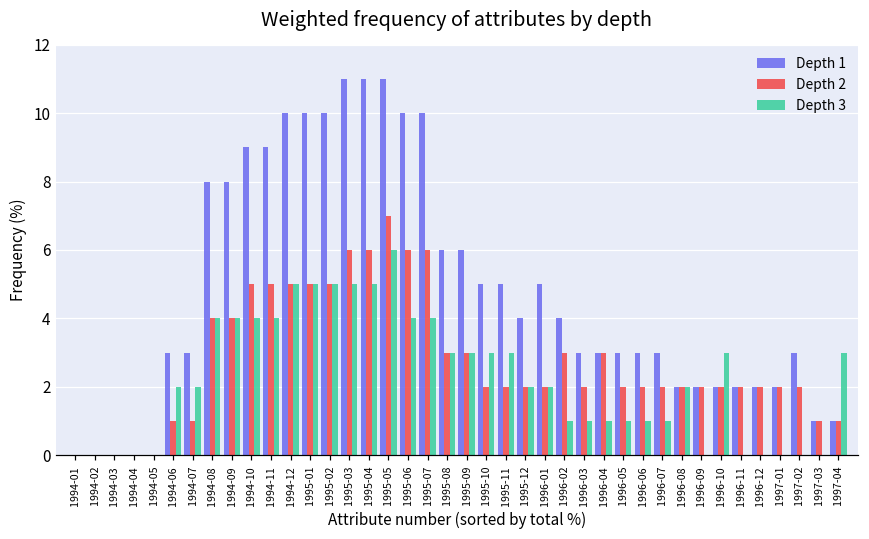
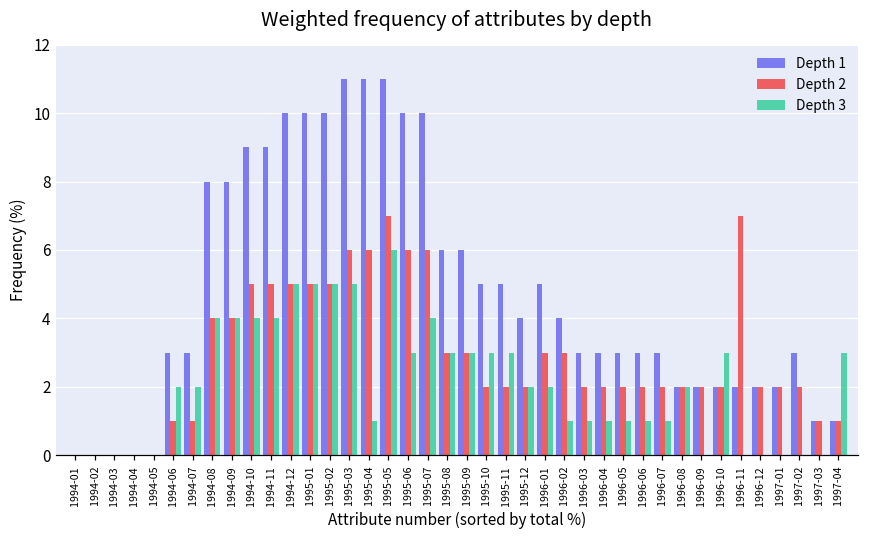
  {
    "Depth 1": {
      "1994-01": 0,
      "1994-02": 0,
      "1994-03": 0,
      "1994-04": 0,
      "1994-05": 0,
      "1994-06": 3,
      "1994-07": 3,
      "1994-08": 8,
      "1994-09": 8,
      "1994-10": 9,
      "1994-11": 9,
      "1994-12": 10,
      "1995-01": 10,
      "1995-02": 10,
      "1995-03": 11,
      "1995-04": 11,
      "1995-05": 11,
      "1995-06": 10,
      "1995-07": 10,
      "1995-08": 6,
      "1995-09": 6,
      "1995-10": 5,
      "1995-11": 5,
      "1995-12": 4,
      "1996-01": 5,
      "1996-02": 4,
      "1996-03": 3,
      "1996-04": 3,
      "1996-05": 3,
      "1996-06": 3,
      "1996-07": 3,
      "1996-08": 2,
      "1996-09": 2,
      "1996-10": 2,
      "1996-11": 2,
      "1996-12": 2,
      "1997-01": 2,
      "1997-02": 3,
      "1997-03": 1,
      "1997-04": 1
    },
    "Depth 2": {
      "1994-01": 0,
      "1994-02": 0,
      "1994-03": 0,
      "1994-04": 0,
      "1994-05": 0,
      "1994-06": 1,
      "1994-07": 1,
      "1994-08": 4,
      "1994-09": 4,
      "1994-10": 5,
      "1994-11": 5,
      "1994-12": 5,
      "1995-01": 5,
      "1995-02": 5,
      "1995-03": 6,
      "1995-04": 6,
      "1995-05": 7,
      "1995-06": 6,
      "1995-07": 6,
      "1995-08": 3,
      "1995-09": 3,
      "1995-10": 2,
      "1995-11": 2,
      "1995-12": 2,
-     "1996-01": 2,
+     "1996-01": 3,
      "1996-02": 3,
      "1996-03": 2,
-     "1996-04": 3,
+     "1996-04": 2,
      "1996-05": 2,
      "1996-06": 2,
      "1996-07": 2,
      "1996-08": 2,
      "1996-09": 2,
      "1996-10": 2,
-     "1996-11": 2,
+     "1996-11": 7,
      "1996-12": 2,
      "1997-01": 2,
      "1997-02": 2,
      "1997-03": 1,
      "1997-04": 1
    },
    "Depth 3": {
      "1994-01": 0,
      "1994-02": 0,
      "1994-03": 0,
      "1994-04": 0,
      "1994-05": 0,
      "1994-06": 2,
      "1994-07": 2,
      "1994-08": 4,
      "1994-09": 4,
      "1994-10": 4,
      "1994-11": 4,
      "1994-12": 5,
      "1995-01": 5,
      "1995-02": 5,
      "1995-03": 5,
-     "1995-04": 5,
+     "1995-04": 1,
      "1995-05": 6,
-     "1995-06": 4,
+     "1995-06": 3,
      "1995-07": 4,
      "1995-08": 3,
      "1995-09": 3,
      "1995-10": 3,
      "1995-11": 3,
      "1995-12": 2,
      "1996-01": 2,
      "1996-02": 1,
      "1996-03": 1,
      "1996-04": 1,
      "1996-05": 1,
      "1996-06": 1,
      "1996-07": 1,
      "1996-08": 2,
      "1996-09": 0,
      "1996-10": 3,
      "1996-11": 0,
      "1996-12": 0,
      "1997-01": 0,
      "1997-02": 0,
      "1997-03": 0,
      "1997-04": 3
    }
  }
